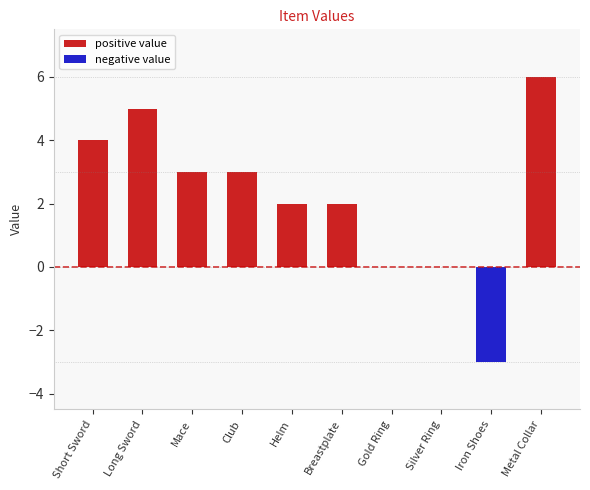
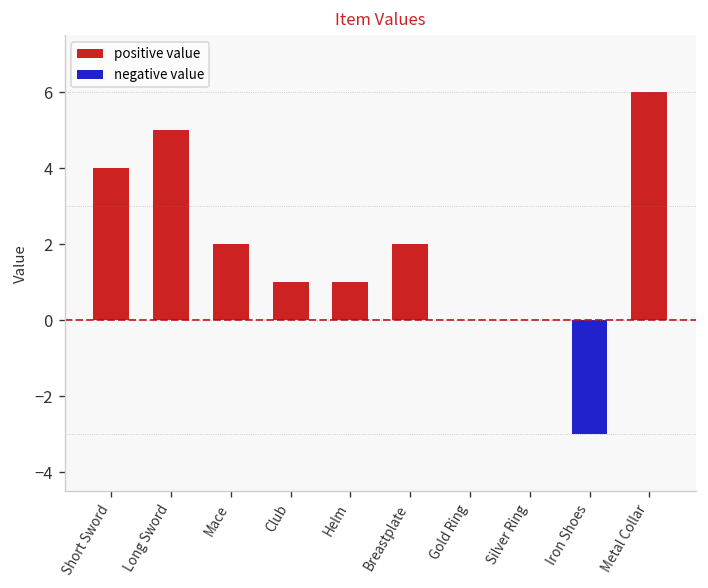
  {
    "Short Sword": 4,
    "Long Sword": 5,
-   "Mace": 3,
-   "Club": 3,
-   "Helm": 2,
+   "Mace": 2,
+   "Club": 1,
+   "Helm": 1,
    "Breastplate": 2,
    "Gold Ring": 0,
    "Silver Ring": 0,
    "Iron Shoes": -3,
    "Metal Collar": 6
  }
